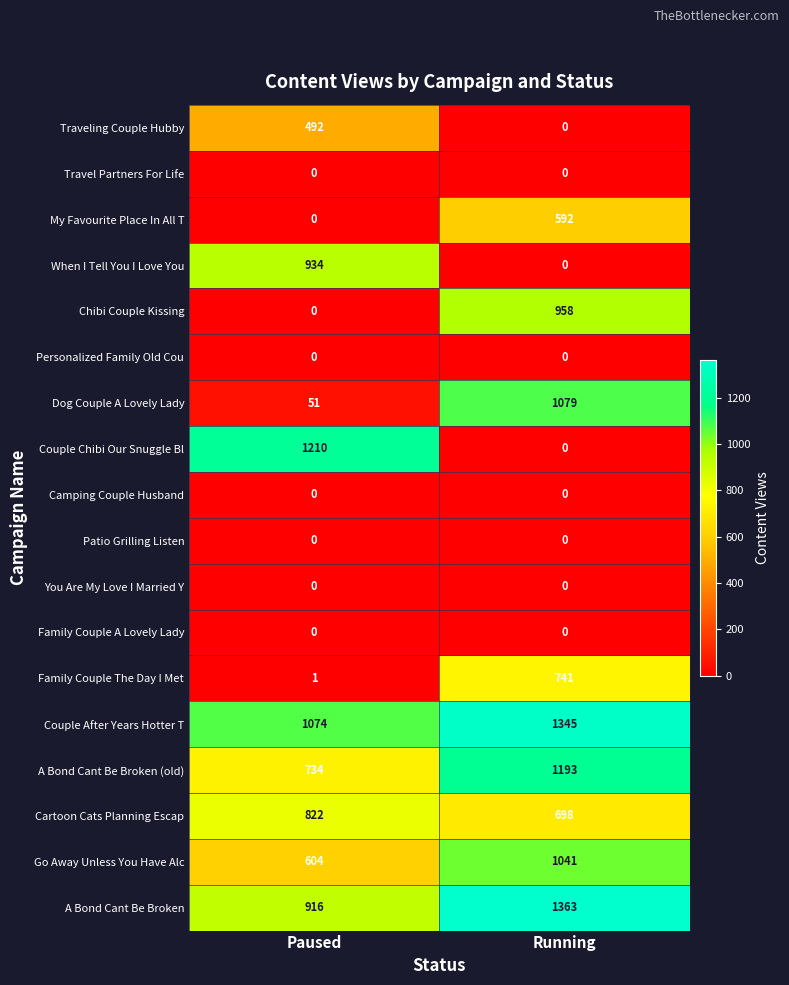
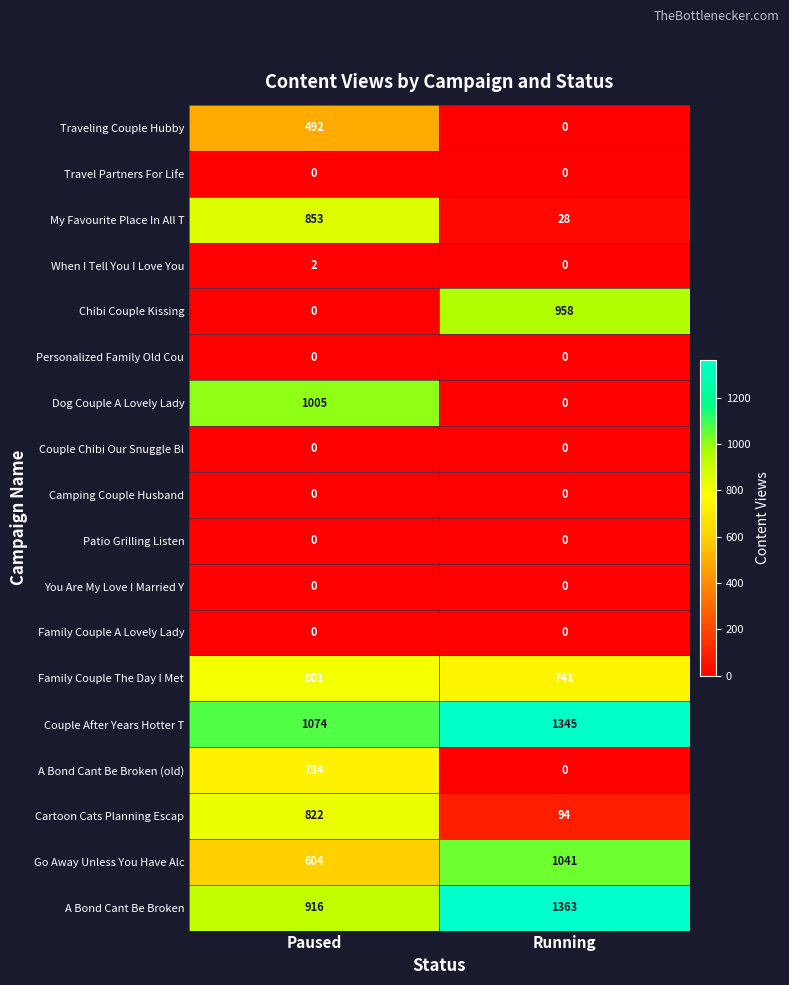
  {
    "Traveling Couple Hubby": {
      "Paused": 492,
      "Running": 0
    },
    "Travel Partners For Life": {
      "Paused": 0,
      "Running": 0
    },
    "My Favourite Place In All T": {
-     "Paused": 0,
-     "Running": 592
+     "Paused": 853,
+     "Running": 28
    },
    "When I Tell You I Love You": {
-     "Paused": 934,
+     "Paused": 2,
      "Running": 0
    },
    "Chibi Couple Kissing": {
      "Paused": 0,
      "Running": 958
    },
    "Personalized Family Old Cou": {
      "Paused": 0,
      "Running": 0
    },
    "Dog Couple A Lovely Lady": {
-     "Paused": 51,
-     "Running": 1079
+     "Paused": 1005,
+     "Running": 0
    },
    "Couple Chibi Our Snuggle Bl": {
-     "Paused": 1210,
+     "Paused": 0,
      "Running": 0
    },
    "Camping Couple Husband": {
      "Paused": 0,
      "Running": 0
    },
    "Patio Grilling Listen": {
      "Paused": 0,
      "Running": 0
    },
    "You Are My Love I Married Y": {
      "Paused": 0,
      "Running": 0
    },
    "Family Couple A Lovely Lady": {
      "Paused": 0,
      "Running": 0
    },
    "Family Couple The Day I Met": {
-     "Paused": 1,
+     "Paused": 801,
      "Running": 741
    },
    "Couple After Years Hotter T": {
      "Paused": 1074,
      "Running": 1345
    },
    "A Bond Cant Be Broken (old)": {
      "Paused": 734,
-     "Running": 1193
+     "Running": 0
    },
    "Cartoon Cats Planning Escap": {
      "Paused": 822,
-     "Running": 698
+     "Running": 94
    },
    "Go Away Unless You Have Alc": {
      "Paused": 604,
      "Running": 1041
    },
    "A Bond Cant Be Broken": {
      "Paused": 916,
      "Running": 1363
    }
  }
